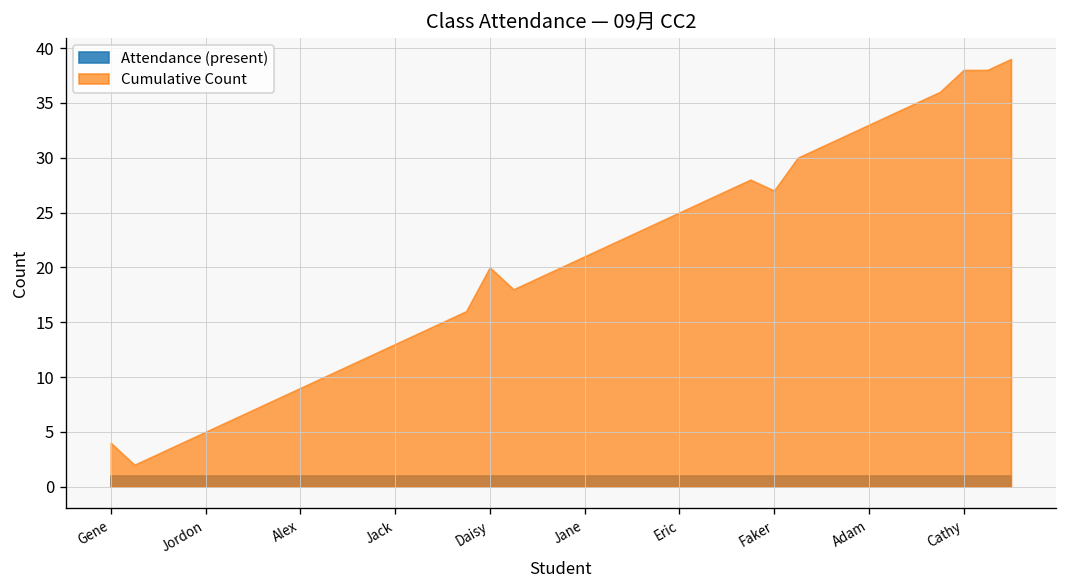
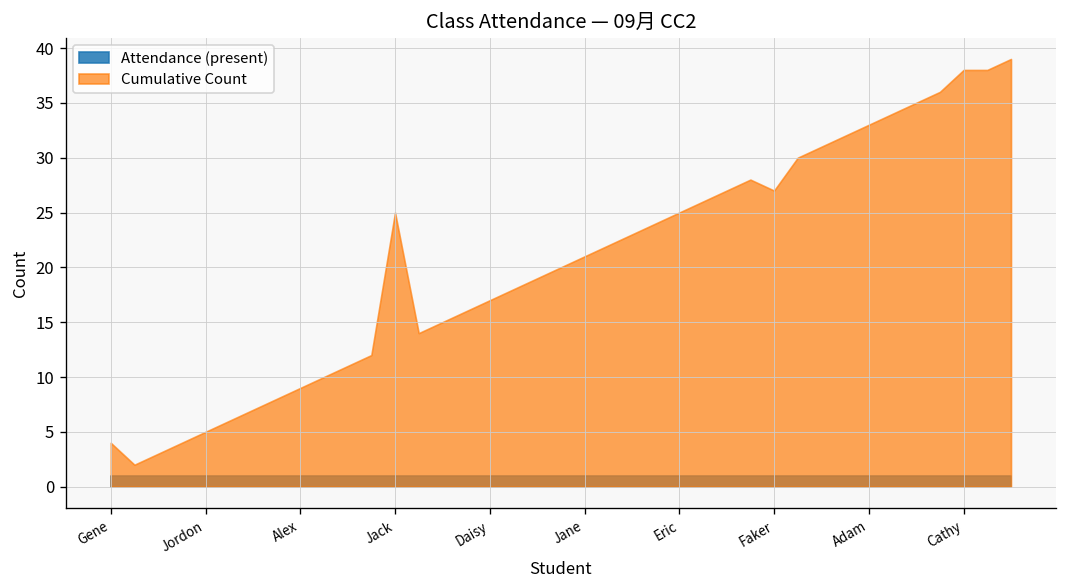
  {
    "Attendance (present)": {
      "Gene": 1,
      "Jordon": 1,
      "Alex": 1,
      "Jack": 1,
      "Daisy": 1,
      "Jane": 1,
      "Eric": 1,
      "Faker": 1,
      "Adam": 1,
      "Cathy": 1
    },
    "Cumulative Count": {
      "Gene": 4,
      "Jordon": 5,
      "Alex": 9,
-     "Jack": 13,
-     "Daisy": 20,
+     "Jack": 25,
+     "Daisy": 17,
      "Jane": 21,
      "Eric": 25,
      "Faker": 27,
      "Adam": 33,
      "Cathy": 38
    }
  }
